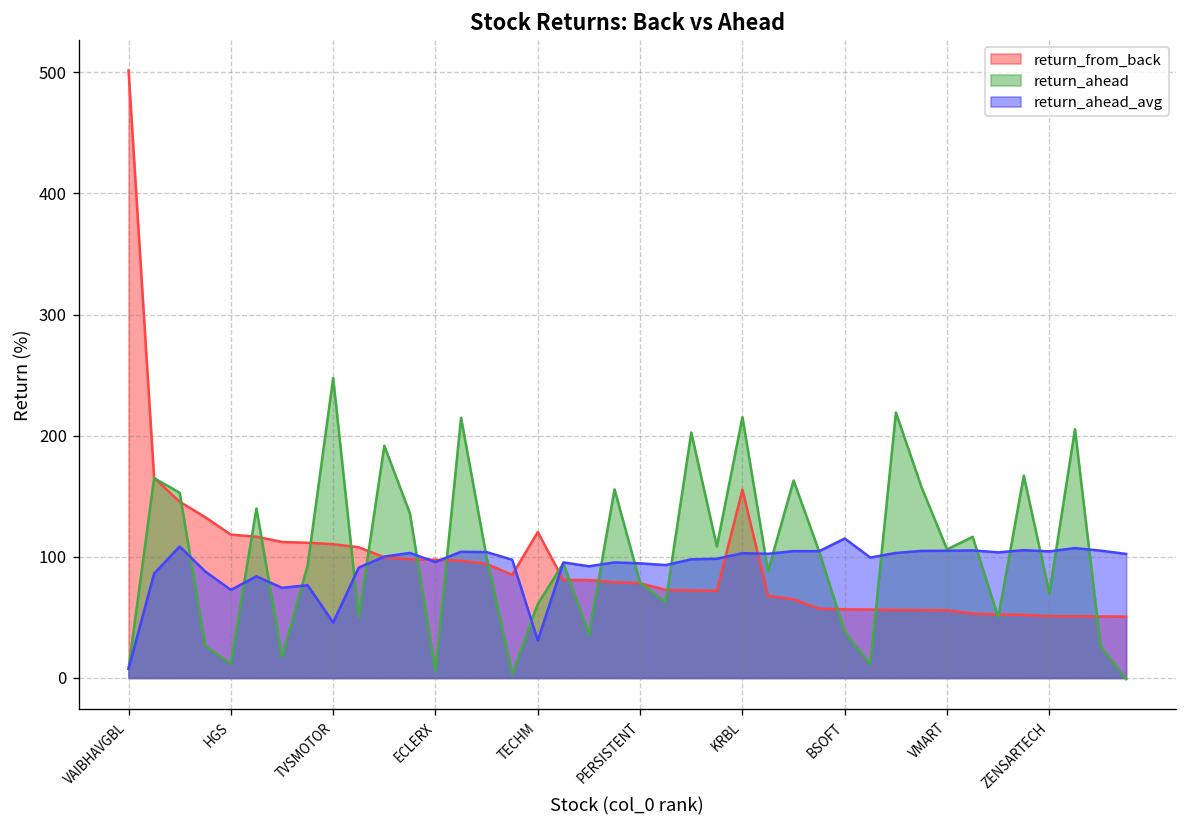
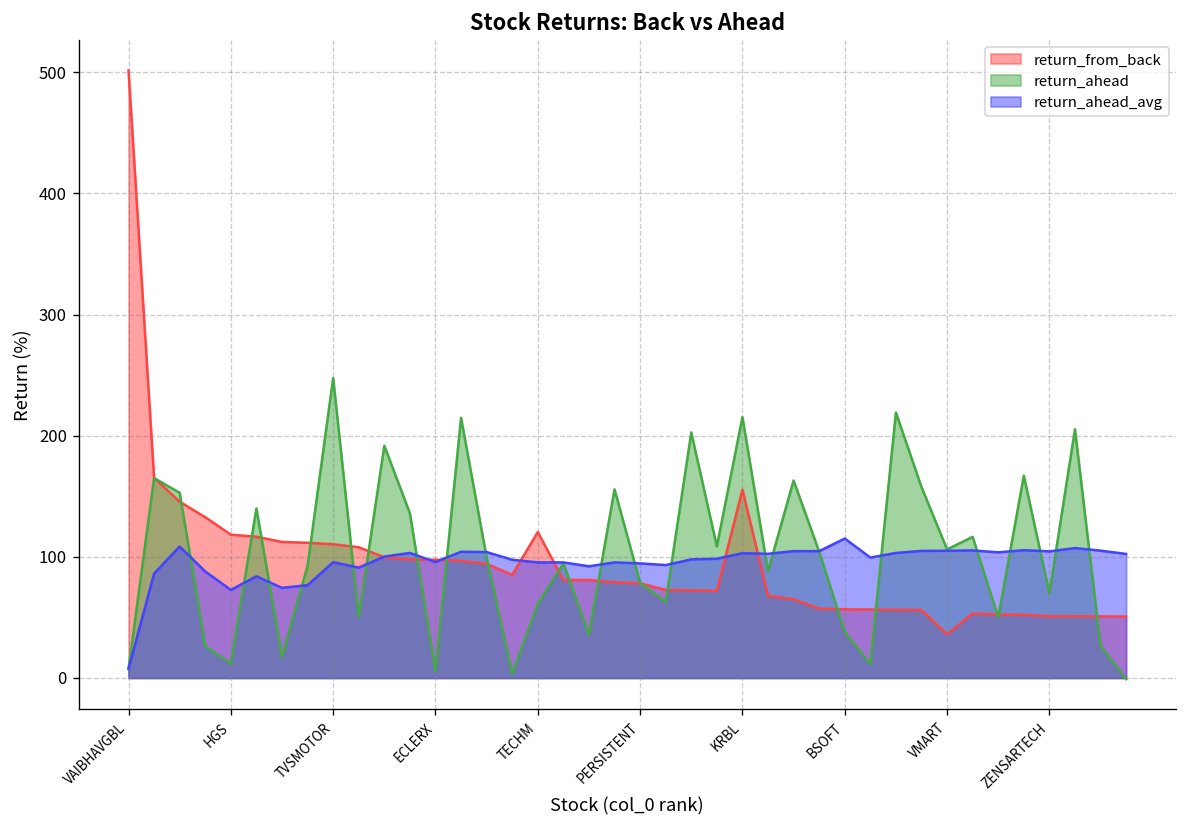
  {
    "return_from_back": {
      "VAIBHAVGBL": 502,
      "HGS": 118,
      "TVSMOTOR": 110,
      "TECHM": 120,
      "KRBL": 155,
      "BSOFT": 57,
-     "VMART": 56,
+     "VMART": 36,
      "ZENSARTECH": 51
    },
    "return_ahead_avg": {
      "HGS": 73,
-     "TVSMOTOR": 46,
-     "TECHM": 31,
+     "TVSMOTOR": 96,
+     "TECHM": 95,
      "PERSISTENT": 95,
      "KRBL": 103,
      "BSOFT": 115,
      "ZENSARTECH": 105
    }
  }
